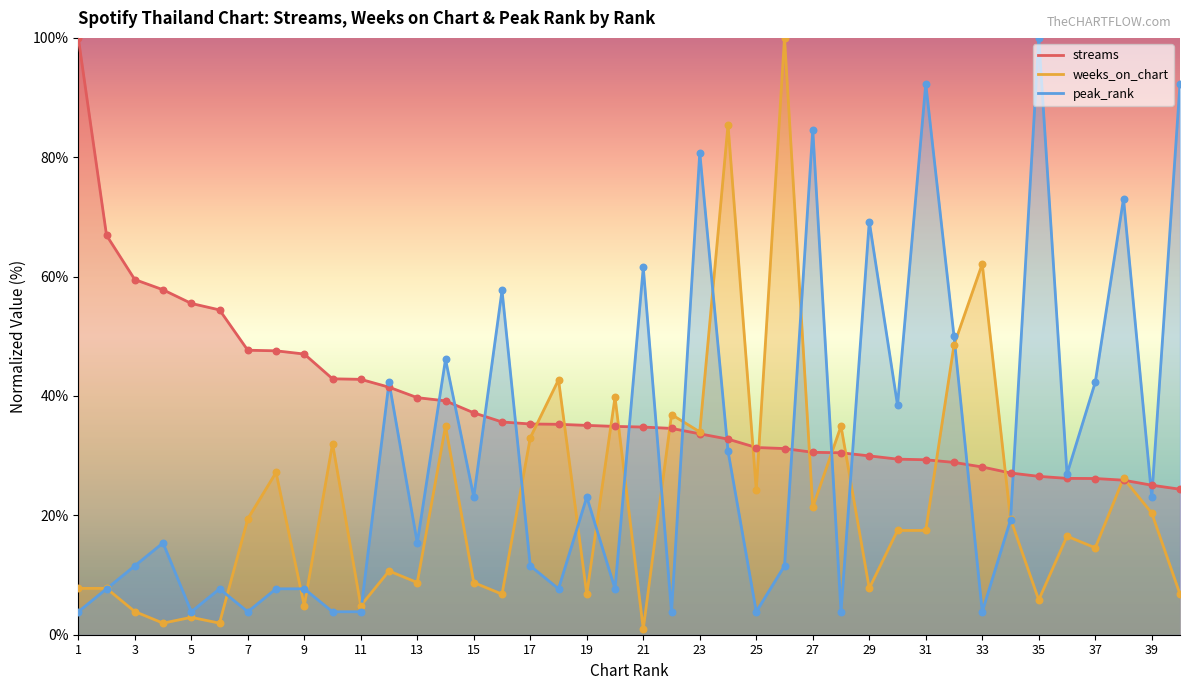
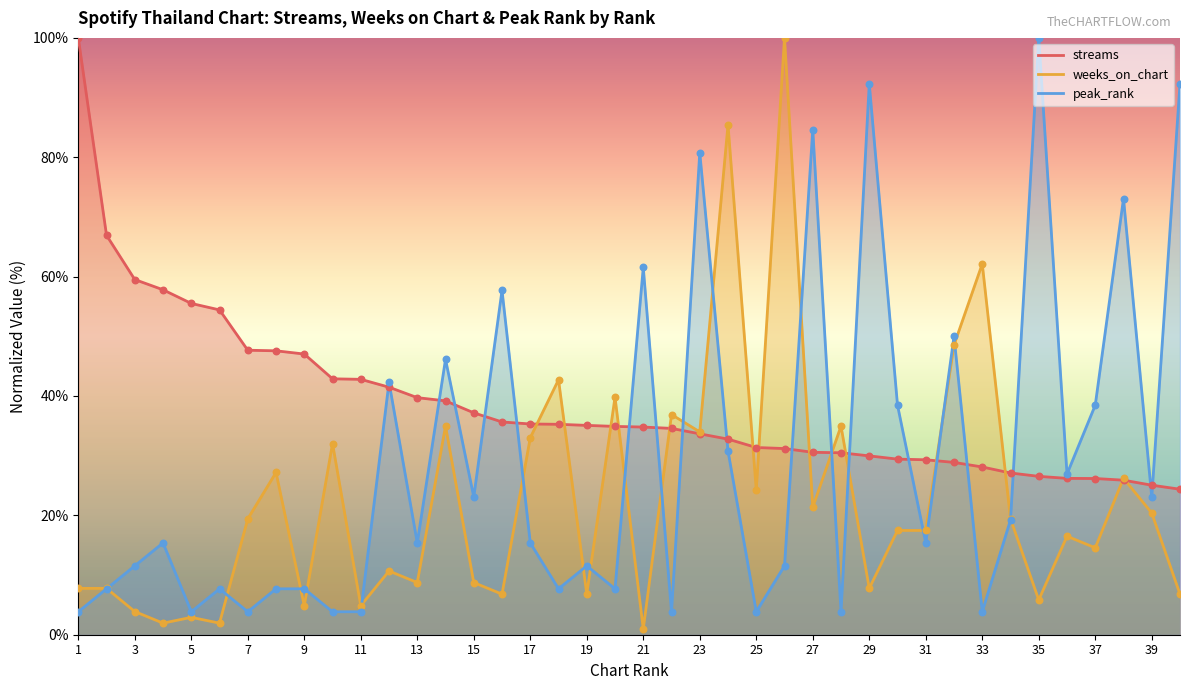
  {
    "peak_rank": {
      "1": "4%",
      "3": "12%",
      "5": "4%",
      "7": "4%",
      "9": "8%",
      "11": "4%",
      "13": "15%",
      "15": "23%",
-     "17": "12%",
-     "19": "23%",
+     "17": "15%",
+     "19": "12%",
      "21": "62%",
      "23": "81%",
      "25": "4%",
      "27": "85%",
-     "29": "69%",
-     "31": "92%",
+     "29": "92%",
+     "31": "15%",
      "33": "4%",
      "35": "100%",
-     "37": "42%",
+     "37": "38%",
      "39": "23%"
    }
  }
